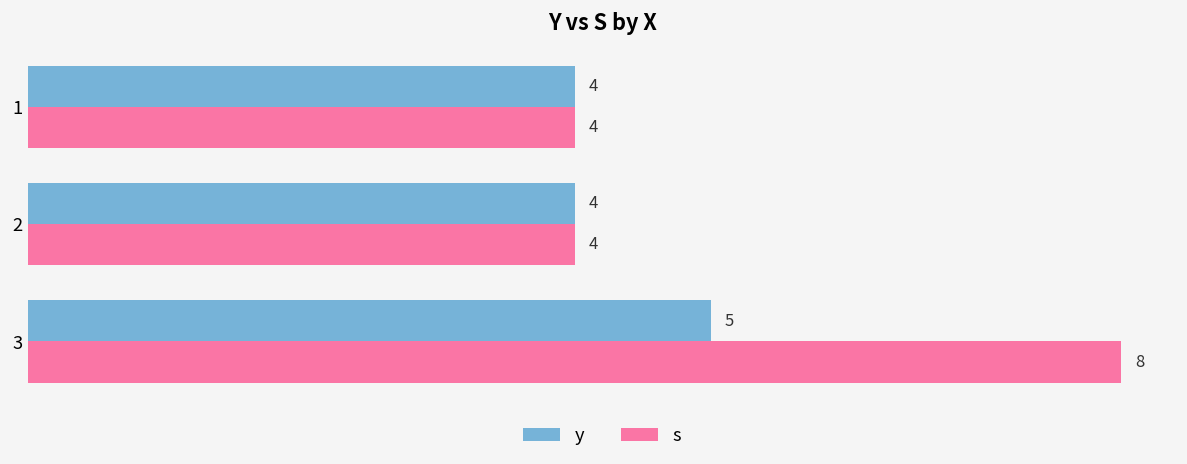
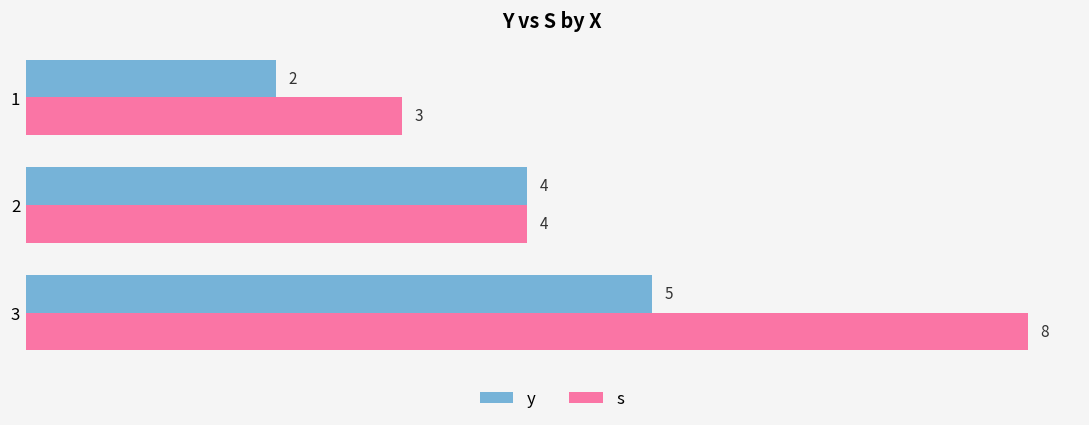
  {
    "y": {
-     "1": 4,
+     "1": 2,
      "2": 4,
      "3": 5
    },
    "s": {
-     "1": 4,
+     "1": 3,
      "2": 4,
      "3": 8
    }
  }
